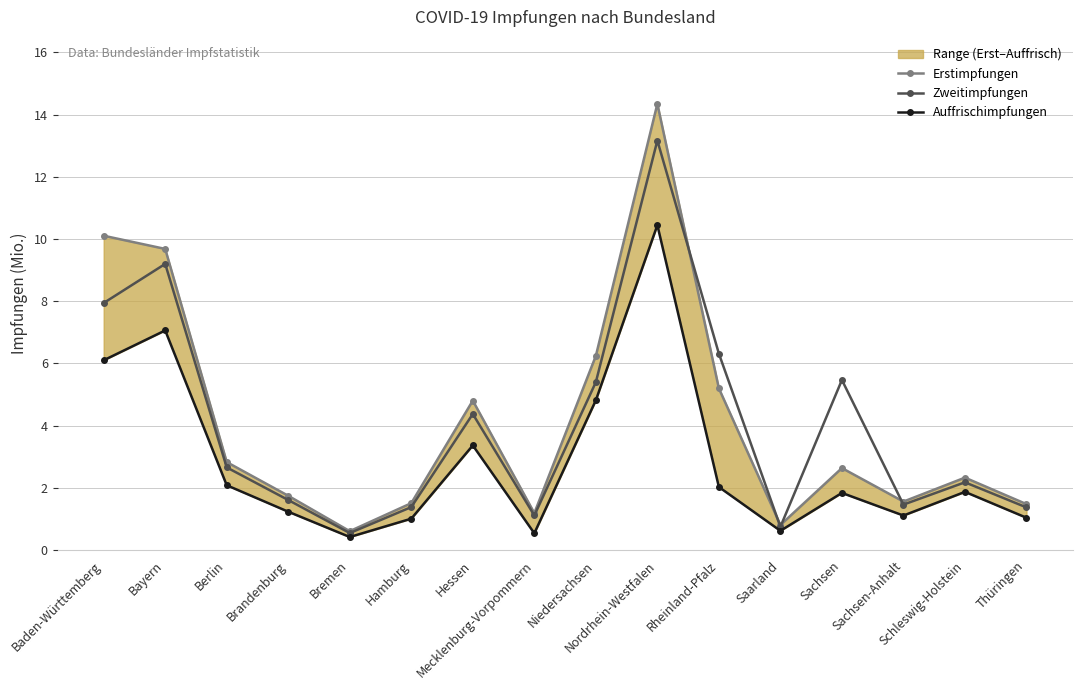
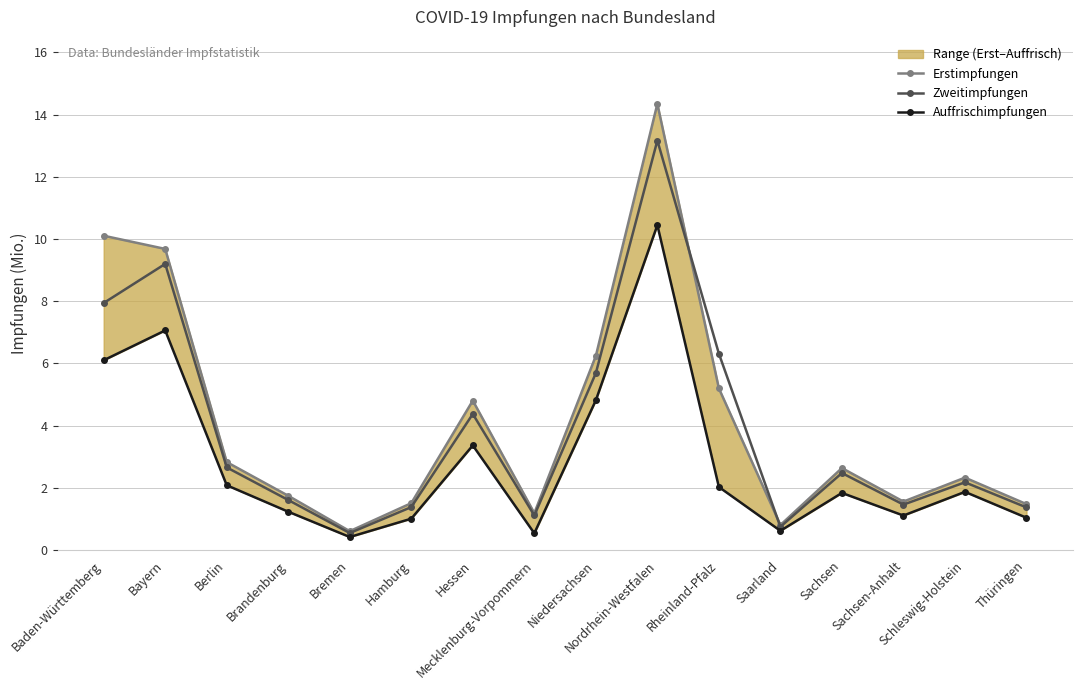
  {
    "Range (Erst–Auffrisch)": {
      "Baden-Württemberg": 10.1,
      "Bayern": 9.7,
      "Berlin": 2.8,
      "Brandenburg": 1.7,
      "Hamburg": 1.5,
      "Hessen": 4.8,
      "Niedersachsen": 6.2,
      "Nordrhein-Westfalen": 14.3,
      "Rheinland-Pfalz": 5.2,
      "Sachsen": 2.6,
      "Sachsen-Anhalt": 1.6,
      "Schleswig-Holstein": 2.3,
      "Thüringen": 1.5
    },
    "Zweitimpfungen": {
      "Baden-Württemberg": 7.9,
      "Bayern": 9.2,
      "Berlin": 2.7,
      "Brandenburg": 1.6,
      "Hamburg": 1.4,
      "Hessen": 4.4,
-     "Niedersachsen": 5.4,
+     "Niedersachsen": 5.7,
      "Nordrhein-Westfalen": 13.2,
      "Rheinland-Pfalz": 6.3,
-     "Sachsen": 5.5,
+     "Sachsen": 2.5,
      "Sachsen-Anhalt": 1.5,
      "Schleswig-Holstein": 2.2,
      "Thüringen": 1.4
    },
    "Auffrischimpfungen": {
      "Baden-Württemberg": 6.1,
      "Bayern": 7.1,
      "Berlin": 2.1,
      "Brandenburg": 1.2,
      "Bremen": 0.4,
      "Hamburg": 1.0,
      "Hessen": 3.4,
      "Mecklenburg-Vorpommern": 0.5,
      "Niedersachsen": 4.8,
      "Nordrhein-Westfalen": 10.4,
      "Rheinland-Pfalz": 2.0,
      "Saarland": 0.6,
      "Sachsen": 1.8,
      "Sachsen-Anhalt": 1.1,
      "Schleswig-Holstein": 1.9,
      "Thüringen": 1.0
    }
  }
